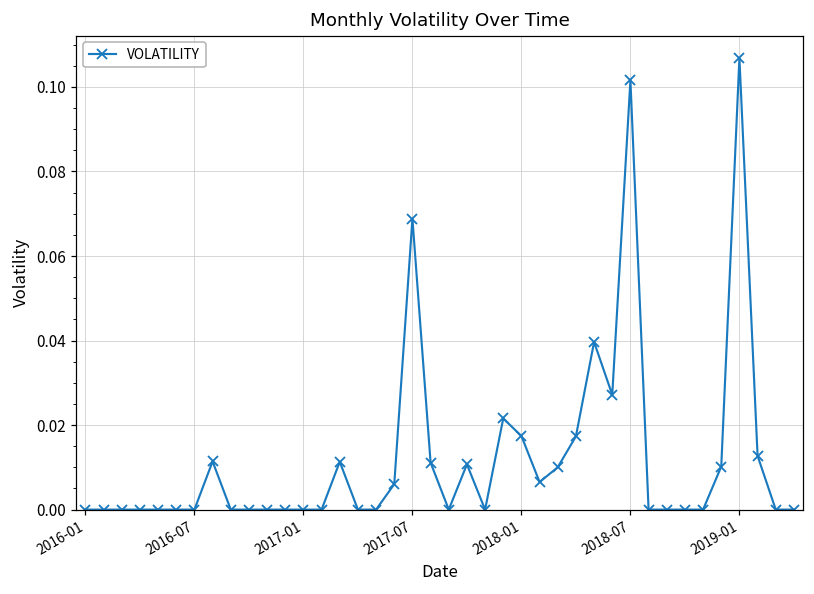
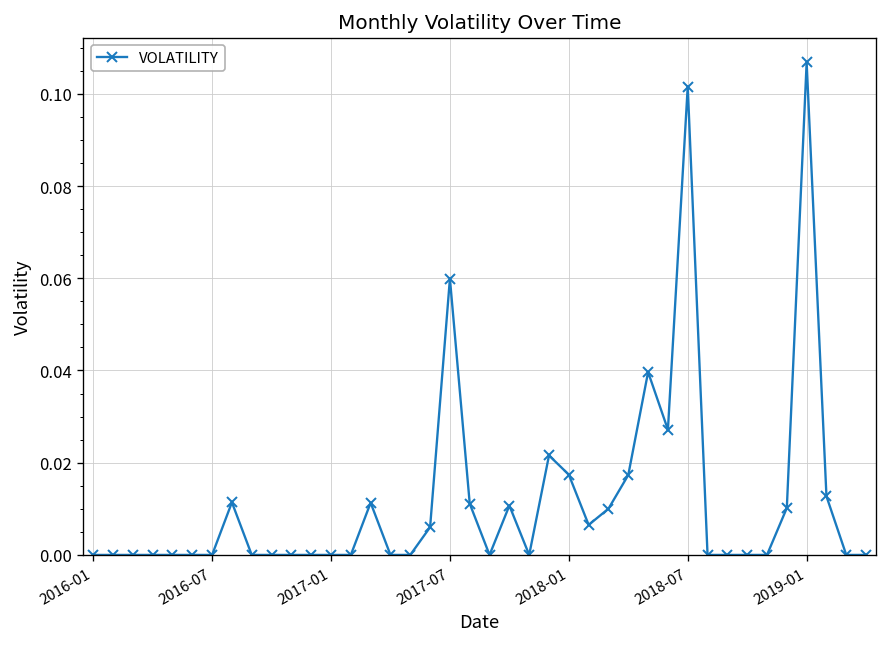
  {
    "2016-01": 0.000,
    "2016-07": 0.000,
    "2017-01": 0.000,
-   "2017-07": 0.069,
+   "2017-07": 0.060,
    "2018-01": 0.017,
    "2018-07": 0.102,
    "2019-01": 0.107
  }
